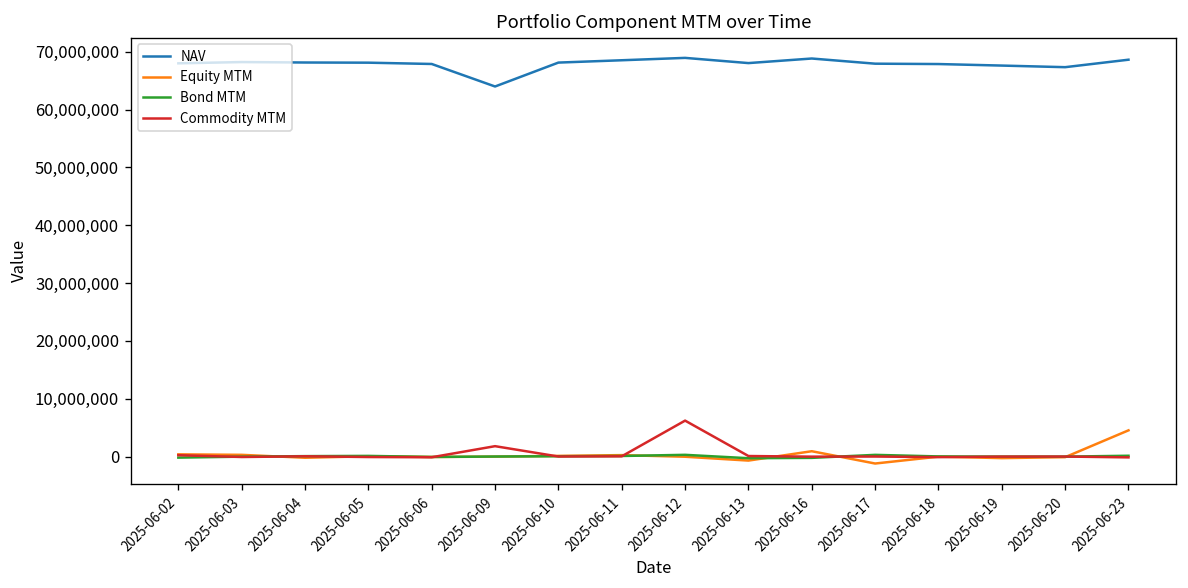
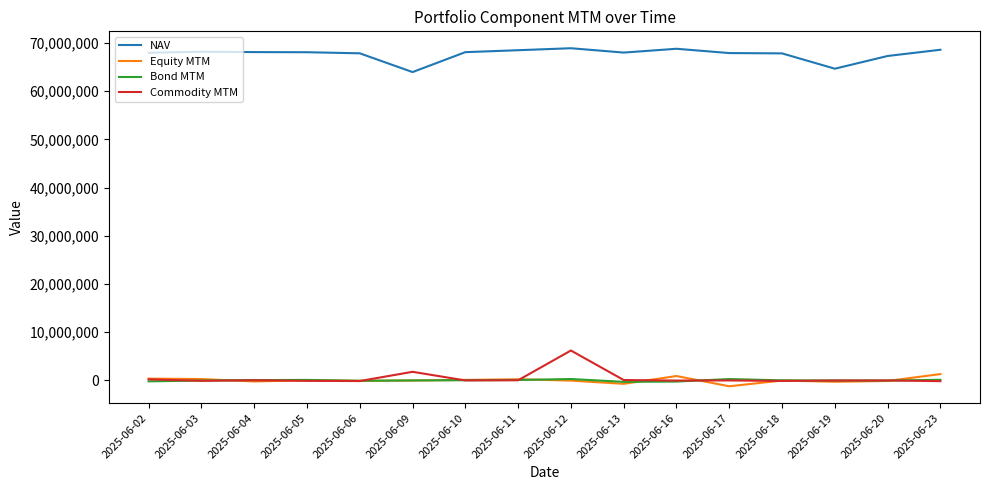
  {
    "NAV": {
      "2025-06-04": "68,000,000",
      "2025-06-05": "68,000,000",
      "2025-06-06": "68,000,000",
      "2025-06-09": "64,000,000",
      "2025-06-10": "68,000,000",
      "2025-06-11": "69,000,000",
      "2025-06-12": "69,000,000",
      "2025-06-13": "68,000,000",
      "2025-06-16": "69,000,000",
      "2025-06-17": "68,000,000",
      "2025-06-18": "68,000,000",
-     "2025-06-19": "68,000,000",
+     "2025-06-19": "65,000,000",
      "2025-06-20": "67,000,000",
      "2025-06-23": "69,000,000"
    },
    "Equity MTM": {
      "2025-06-16": "1,000,000",
      "2025-06-17": "-1,000,000",
-     "2025-06-23": "5,000,000"
+     "2025-06-23": "1,000,000"
    },
    "Commodity MTM": {
      "2025-06-09": "2,000,000",
      "2025-06-12": "6,000,000"
    }
  }
